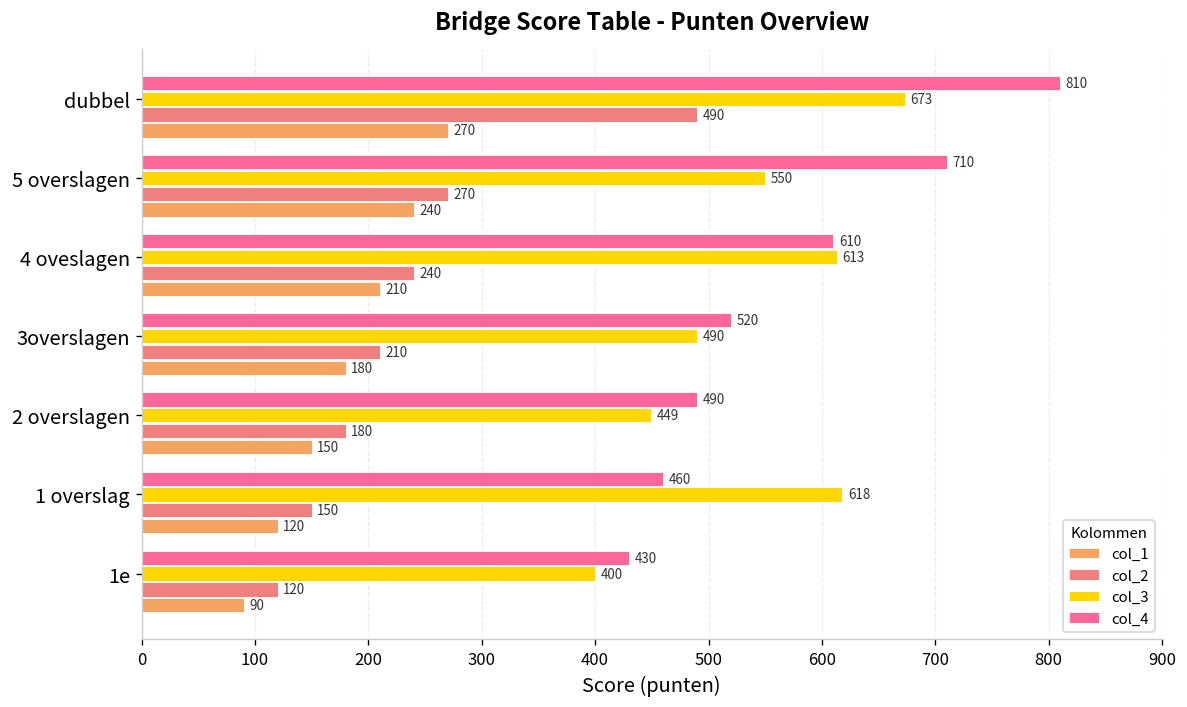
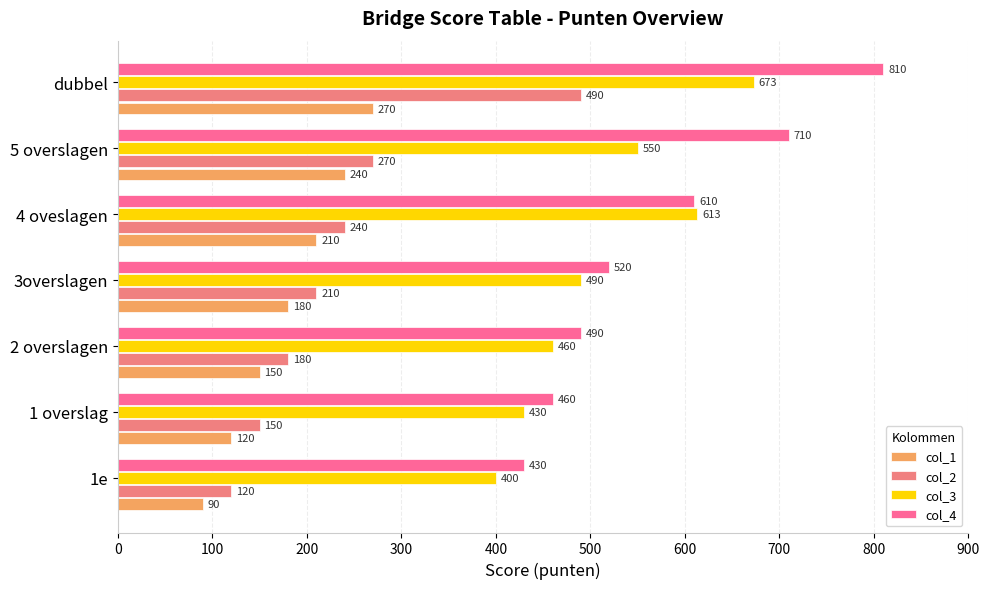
  {
    "col_3": {
      "dubbel": 673,
      "5 overslagen": 550,
      "4 oveslagen": 613,
      "3overslagen": 490,
-     "2 overslagen": 449,
-     "1 overslag": 618,
+     "2 overslagen": 460,
+     "1 overslag": 430,
      "1e": 400
    }
  }
